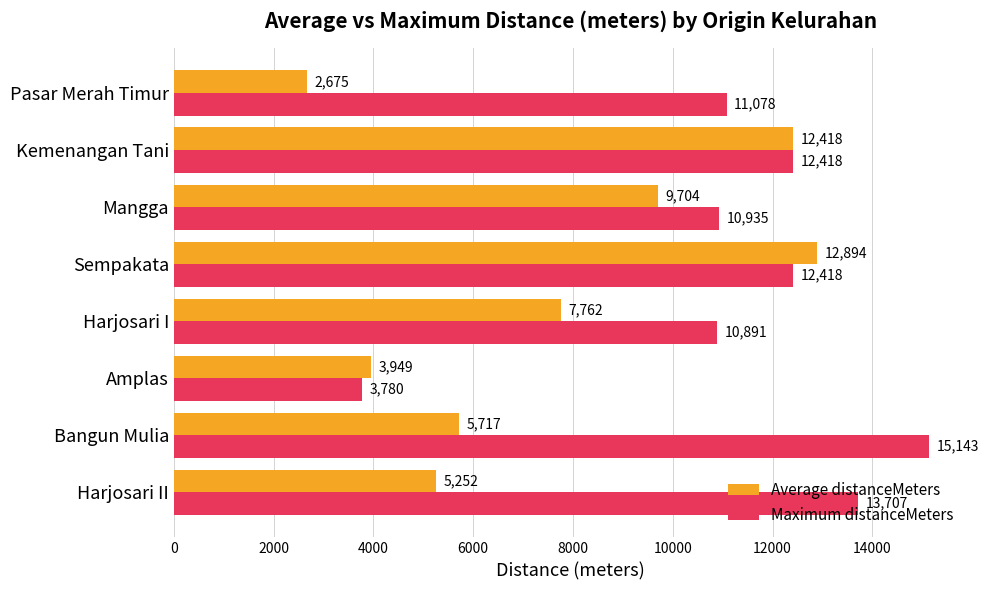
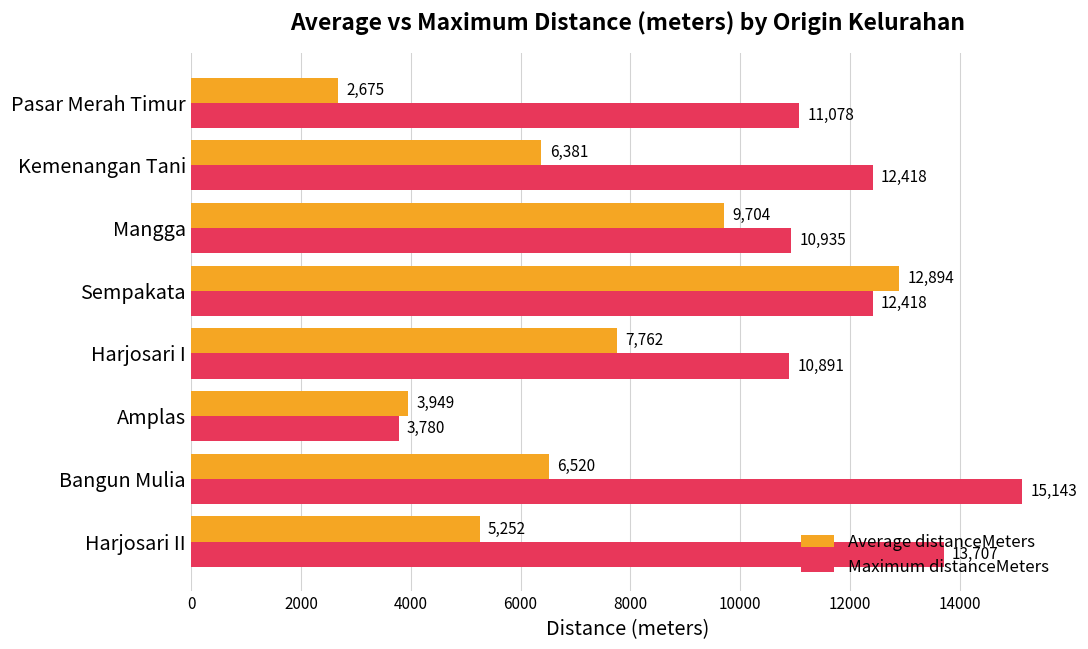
  {
    "Average distanceMeters": {
      "Pasar Merah Timur": "2,675",
-     "Kemenangan Tani": "12,418",
+     "Kemenangan Tani": "6,381",
      "Mangga": "9,704",
      "Sempakata": "12,894",
      "Harjosari I": "7,762",
      "Amplas": "3,949",
-     "Bangun Mulia": "5,717",
+     "Bangun Mulia": "6,520",
      "Harjosari II": "5,252"
    },
    "Maximum distanceMeters": {
      "Pasar Merah Timur": "11,078",
      "Kemenangan Tani": "12,418",
      "Mangga": "10,935",
      "Sempakata": "12,418",
      "Harjosari I": "10,891",
      "Amplas": "3,780",
      "Bangun Mulia": "15,143",
      "Harjosari II": "13,707"
    }
  }
